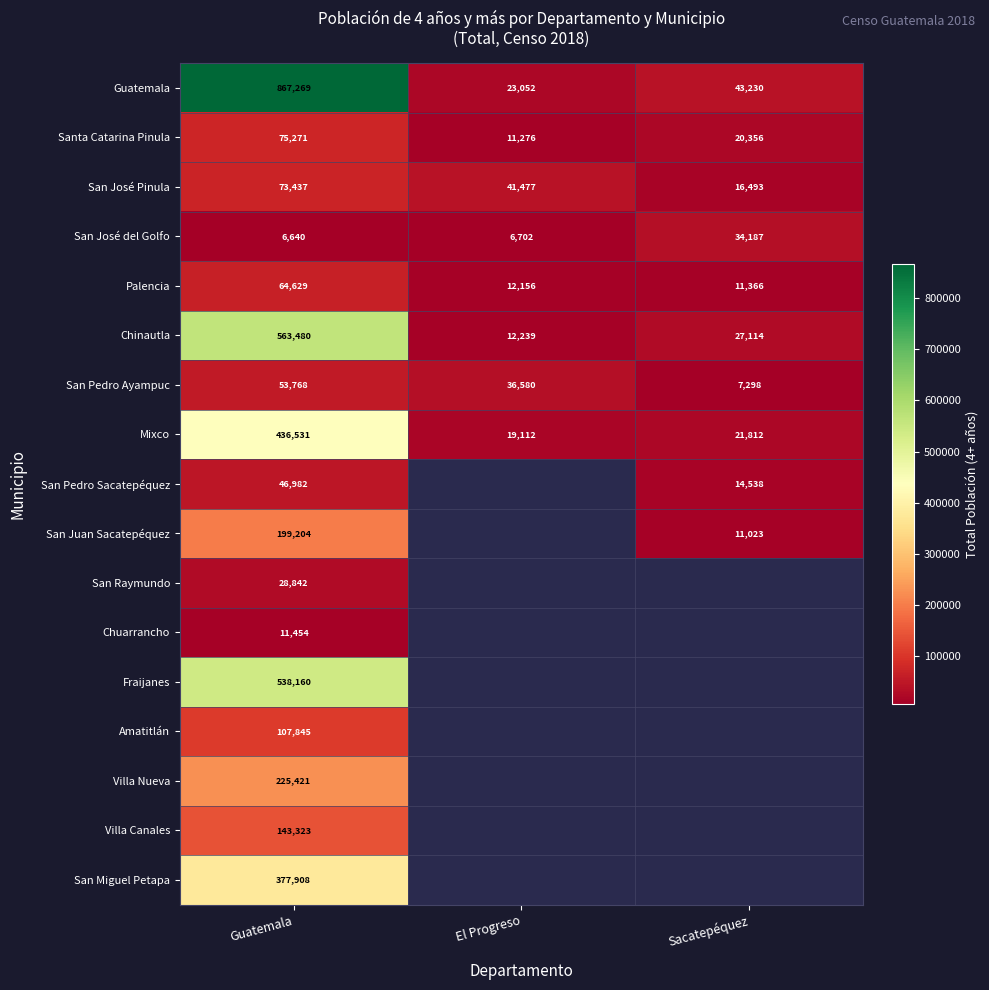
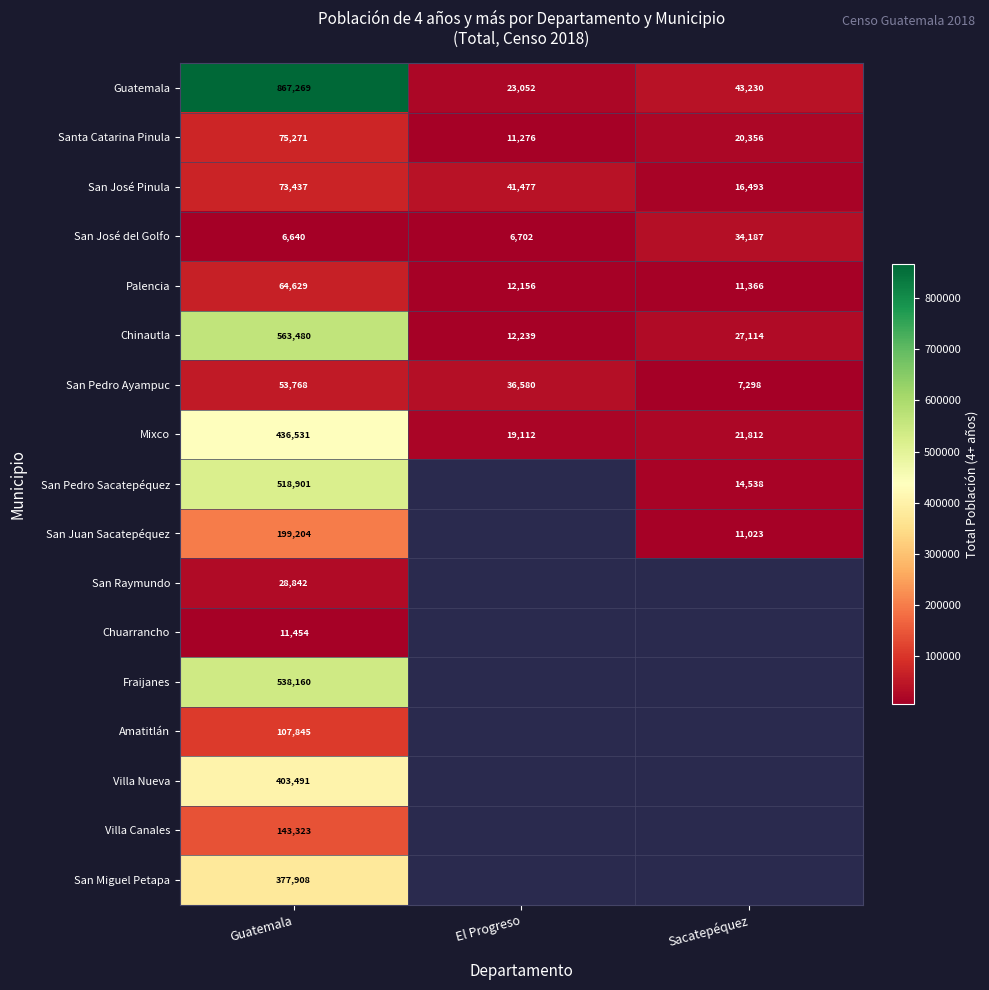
  {
    "Guatemala": {
      "Guatemala": "867,269",
      "El Progreso": "23,052",
      "Sacatepéquez": "43,230"
    },
    "Santa Catarina Pinula": {
      "Guatemala": "75,271",
      "El Progreso": "11,276",
      "Sacatepéquez": "20,356"
    },
    "San José Pinula": {
      "Guatemala": "73,437",
      "El Progreso": "41,477",
      "Sacatepéquez": "16,493"
    },
    "San José del Golfo": {
      "Guatemala": "6,640",
      "El Progreso": "6,702",
      "Sacatepéquez": "34,187"
    },
    "Palencia": {
      "Guatemala": "64,629",
      "El Progreso": "12,156",
      "Sacatepéquez": "11,366"
    },
    "Chinautla": {
      "Guatemala": "563,480",
      "El Progreso": "12,239",
      "Sacatepéquez": "27,114"
    },
    "San Pedro Ayampuc": {
      "Guatemala": "53,768",
      "El Progreso": "36,580",
      "Sacatepéquez": "7,298"
    },
    "Mixco": {
      "Guatemala": "436,531",
      "El Progreso": "19,112",
      "Sacatepéquez": "21,812"
    },
    "San Pedro Sacatepéquez": {
-     "Guatemala": "46,982",
+     "Guatemala": "518,901",
      "Sacatepéquez": "14,538"
    },
    "San Juan Sacatepéquez": {
      "Guatemala": "199,204",
      "Sacatepéquez": "11,023"
    },
    "San Raymundo": {
      "Guatemala": "28,842"
    },
    "Chuarrancho": {
      "Guatemala": "11,454"
    },
    "Fraijanes": {
      "Guatemala": "538,160"
    },
    "Amatitlán": {
      "Guatemala": "107,845"
    },
    "Villa Nueva": {
-     "Guatemala": "225,421"
+     "Guatemala": "403,491"
    },
    "Villa Canales": {
      "Guatemala": "143,323"
    },
    "San Miguel Petapa": {
      "Guatemala": "377,908"
    }
  }
